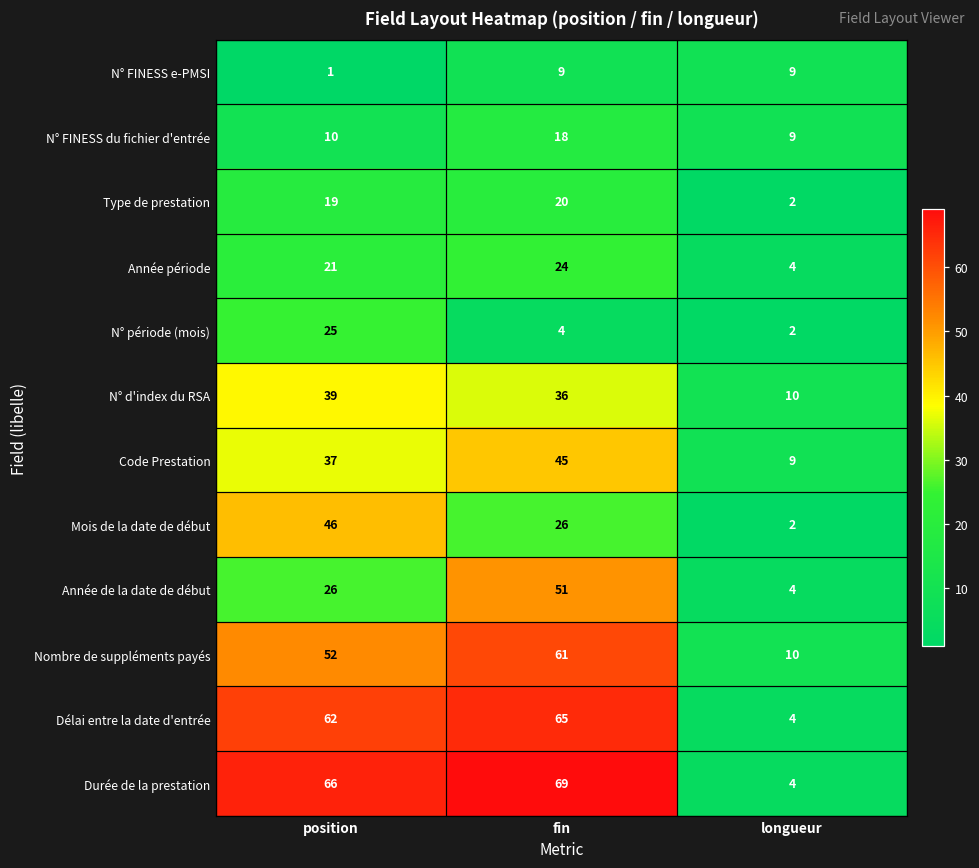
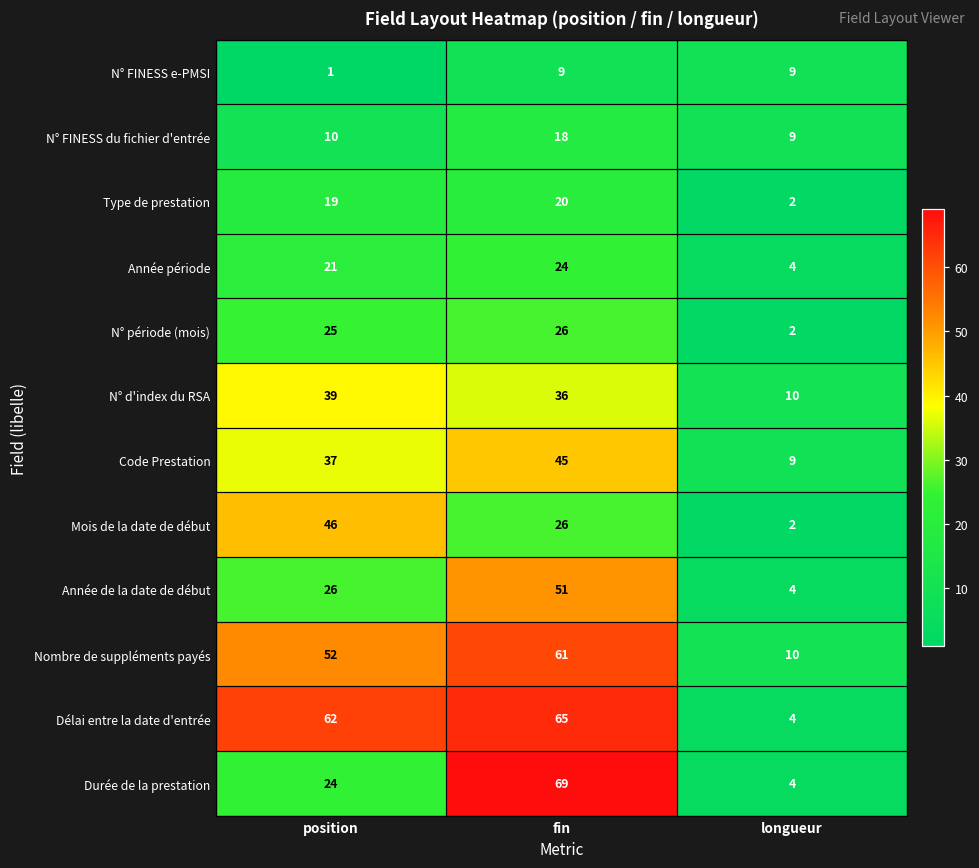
  {
    "N° FINESS e-PMSI": {
      "position": 1,
      "fin": 9,
      "longueur": 9
    },
    "N° FINESS du fichier d'entrée": {
      "position": 10,
      "fin": 18,
      "longueur": 9
    },
    "Type de prestation": {
      "position": 19,
      "fin": 20,
      "longueur": 2
    },
    "Année période": {
      "position": 21,
      "fin": 24,
      "longueur": 4
    },
    "N° période (mois)": {
      "position": 25,
-     "fin": 4,
+     "fin": 26,
      "longueur": 2
    },
    "N° d'index du RSA": {
      "position": 39,
      "fin": 36,
      "longueur": 10
    },
    "Code Prestation": {
      "position": 37,
      "fin": 45,
      "longueur": 9
    },
    "Mois de la date de début": {
      "position": 46,
      "fin": 26,
      "longueur": 2
    },
    "Année de la date de début": {
      "position": 26,
      "fin": 51,
      "longueur": 4
    },
    "Nombre de suppléments payés": {
      "position": 52,
      "fin": 61,
      "longueur": 10
    },
    "Délai entre la date d'entrée": {
      "position": 62,
      "fin": 65,
      "longueur": 4
    },
    "Durée de la prestation": {
-     "position": 66,
+     "position": 24,
      "fin": 69,
      "longueur": 4
    }
  }
